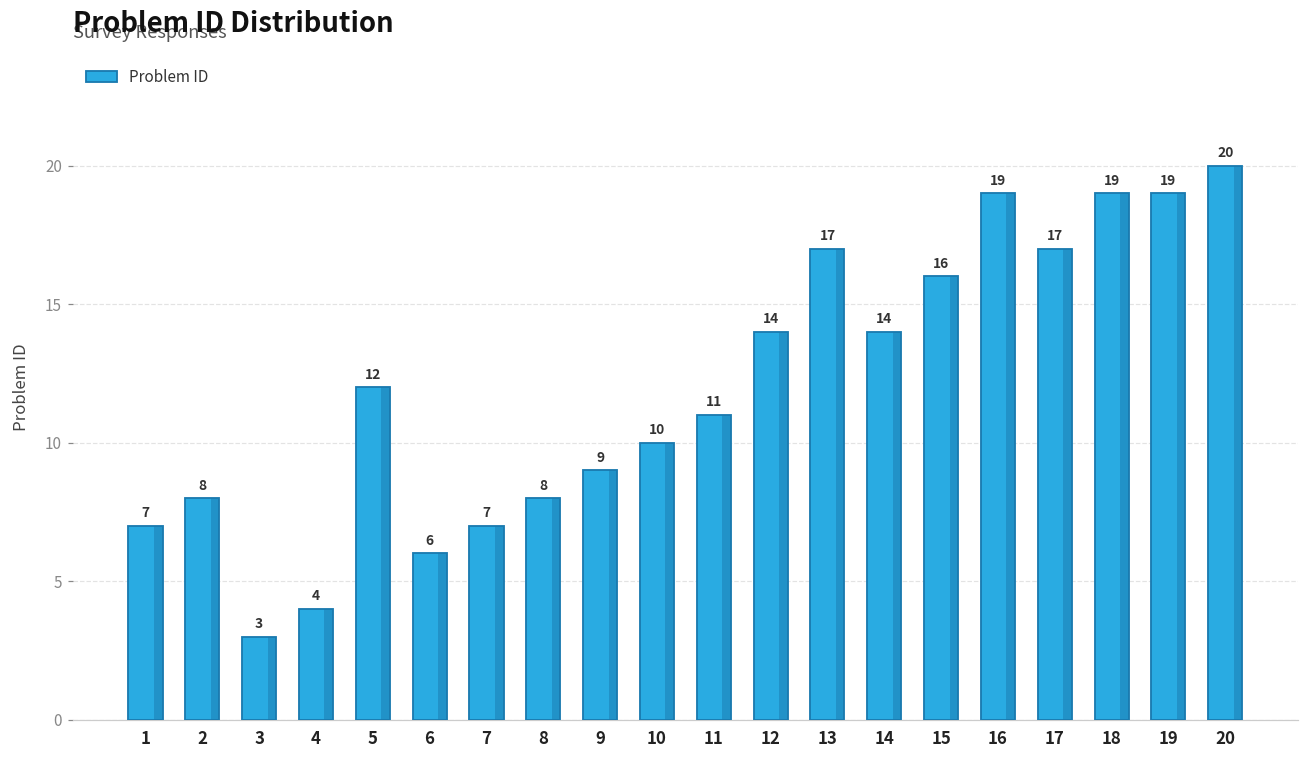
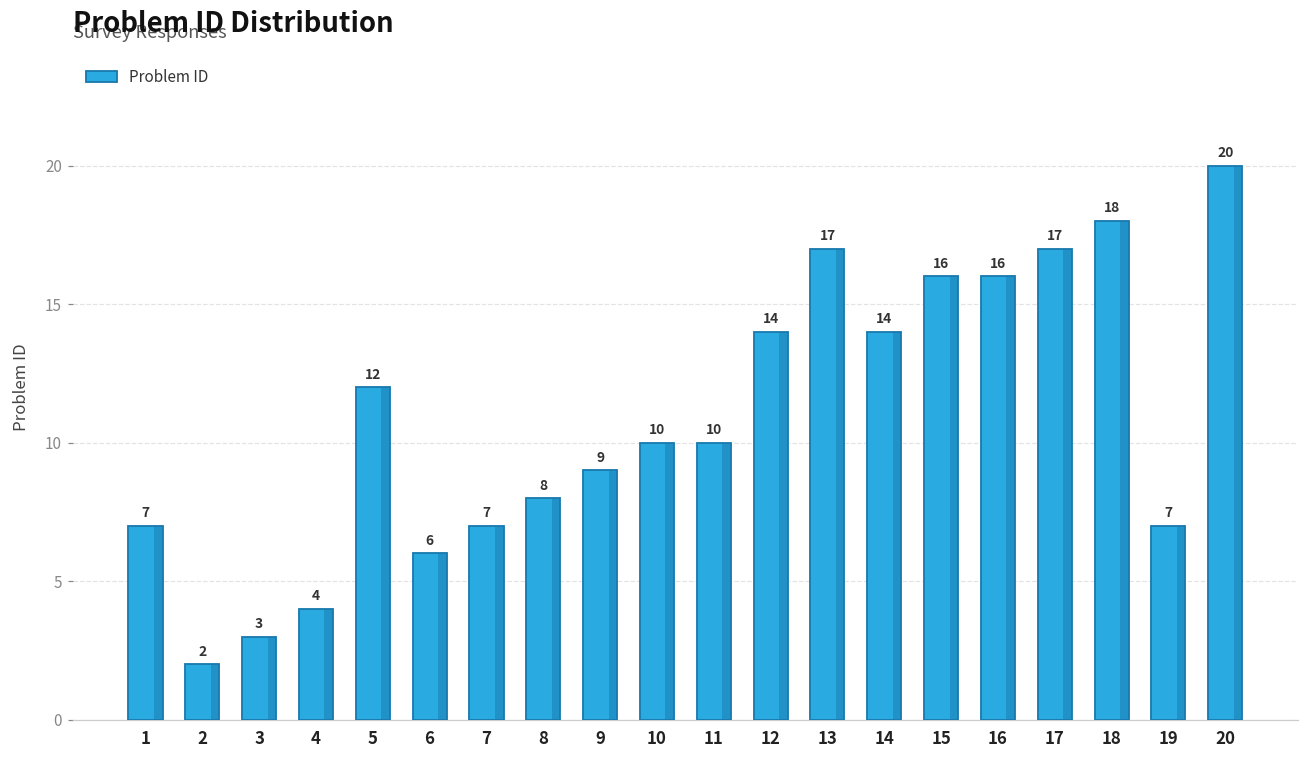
  {
    "1": 7,
-   "2": 8,
+   "2": 2,
    "3": 3,
    "4": 4,
    "5": 12,
    "6": 6,
    "7": 7,
    "8": 8,
    "9": 9,
    "10": 10,
-   "11": 11,
+   "11": 10,
    "12": 14,
    "13": 17,
    "14": 14,
    "15": 16,
-   "16": 19,
+   "16": 16,
    "17": 17,
-   "18": 19,
-   "19": 19,
+   "18": 18,
+   "19": 7,
    "20": 20
  }
